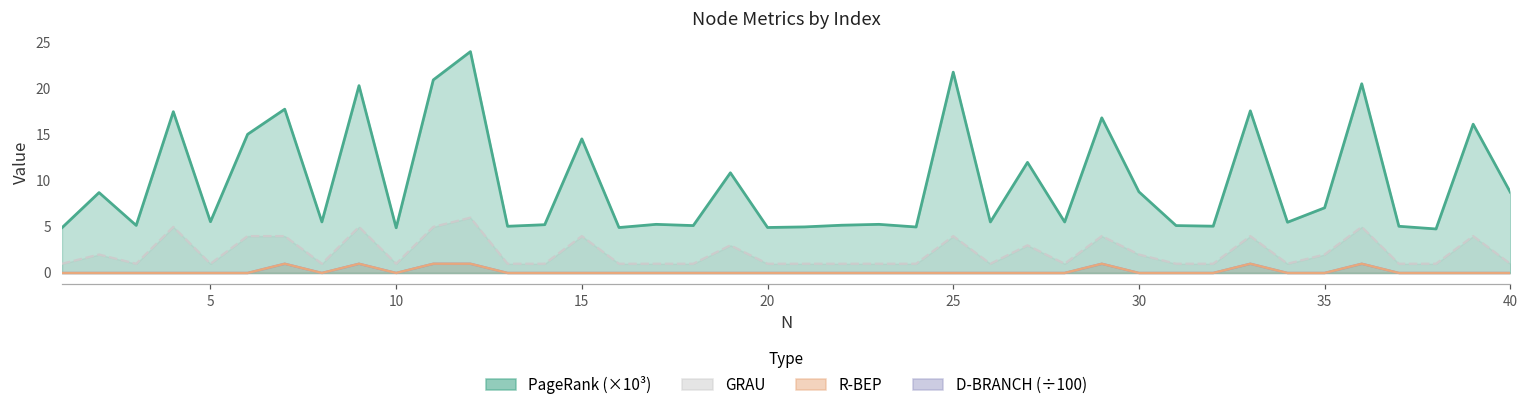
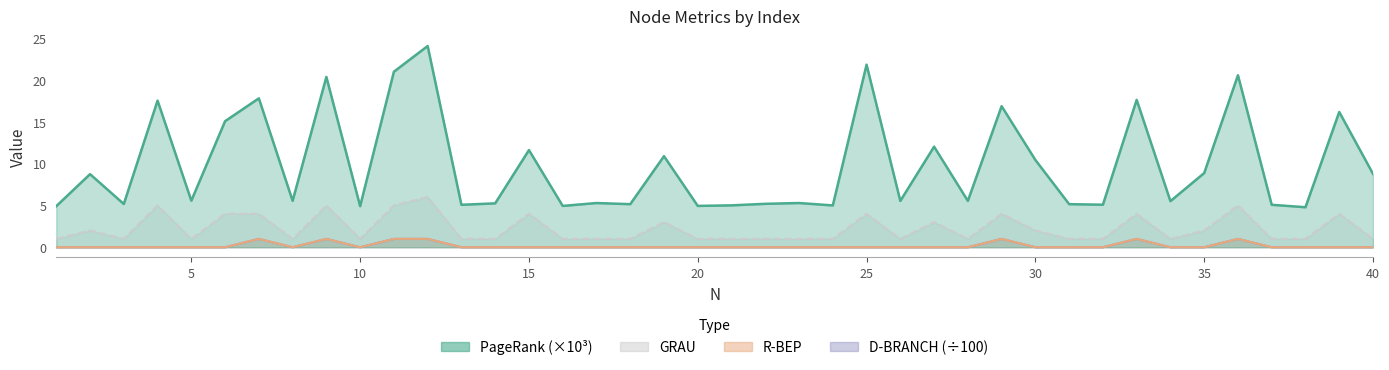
  {
    "PageRank (×10³)": {
      "5": 6,
      "10": 5,
-     "15": 15,
+     "15": 12,
      "20": 5,
      "25": 22,
-     "30": 9,
-     "35": 7,
+     "30": 10,
+     "35": 9,
      "40": 9
    }
  }
